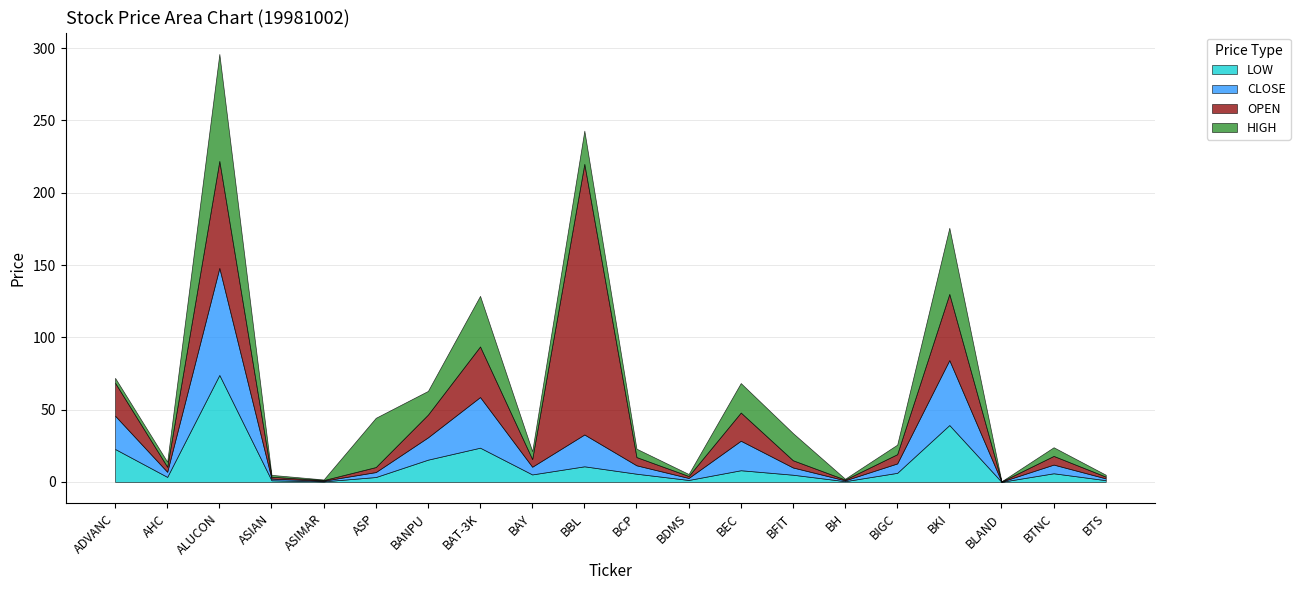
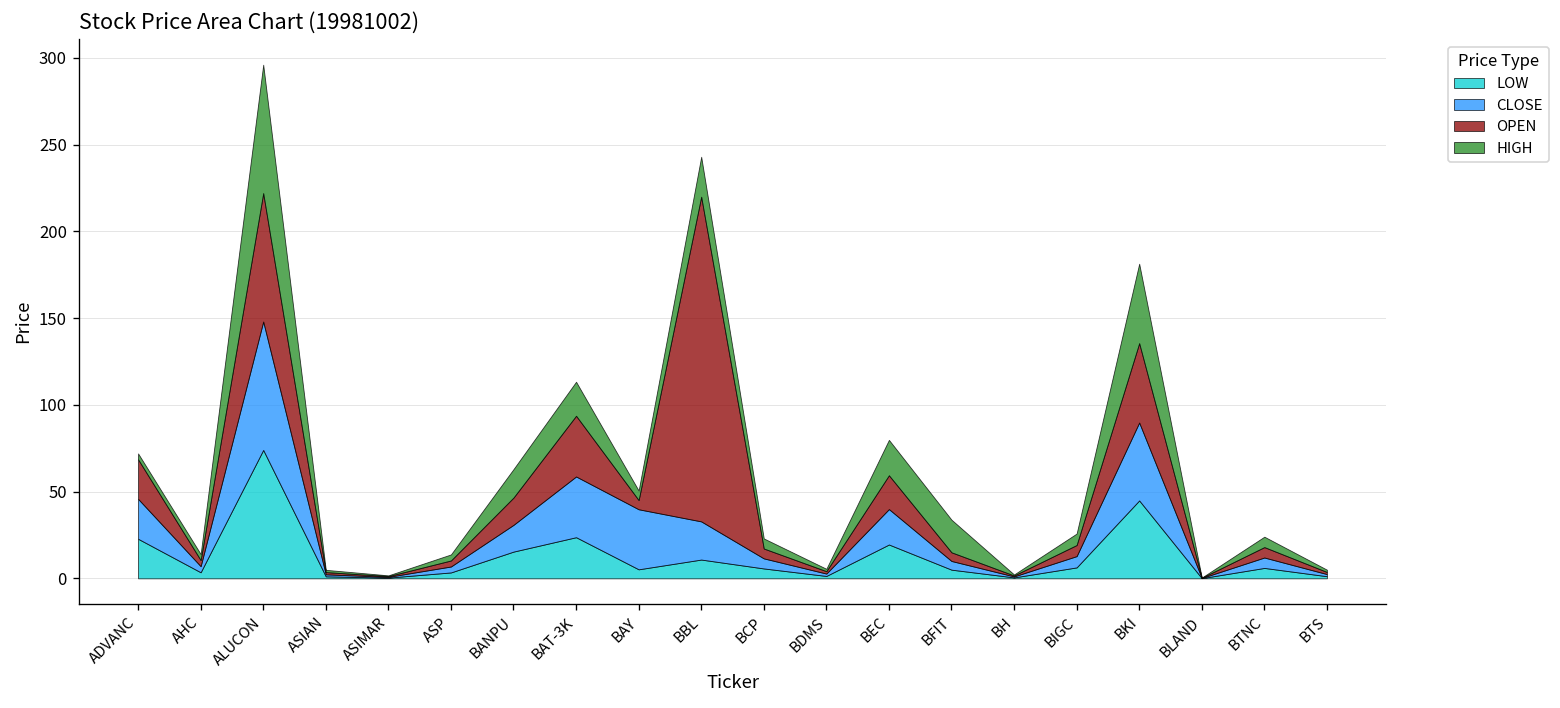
  {
    "LOW": {
      "ADVANC": 23,
      "AHC": 4,
      "ALUCON": 74,
      "ASP": 3,
      "BANPU": 15,
      "BAT-3K": 24,
      "BAY": 5,
      "BBL": 11,
      "BCP": 6,
-     "BEC": 8,
+     "BEC": 20,
      "BFIT": 5,
      "BIGC": 6,
-     "BKI": 39,
+     "BKI": 45,
      "BTNC": 6
    },
    "CLOSE": {
      "ADVANC": 23,
      "AHC": 4,
      "ALUCON": 74,
      "ASP": 3,
      "BANPU": 15,
      "BAT-3K": 35,
-     "BAY": 5,
+     "BAY": 35,
      "BBL": 22,
      "BCP": 6,
      "BEC": 20,
      "BFIT": 5,
      "BIGC": 7,
      "BKI": 45,
      "BTNC": 6
    },
    "OPEN": {
      "ADVANC": 23,
      "AHC": 4,
      "ALUCON": 74,
      "ASP": 3,
      "BANPU": 16,
      "BAT-3K": 35,
      "BAY": 5,
      "BBL": 187,
      "BCP": 6,
      "BEC": 20,
      "BFIT": 5,
      "BIGC": 6,
      "BKI": 46,
      "BTNC": 6
    },
    "HIGH": {
      "ADVANC": 3,
      "AHC": 4,
      "ALUCON": 74,
-     "ASP": 34,
+     "ASP": 3,
      "BANPU": 16,
-     "BAT-3K": 35,
+     "BAT-3K": 20,
      "BAY": 6,
      "BBL": 23,
      "BCP": 6,
      "BEC": 20,
      "BFIT": 19,
      "BIGC": 7,
      "BKI": 46,
      "BTNC": 6
    }
  }
